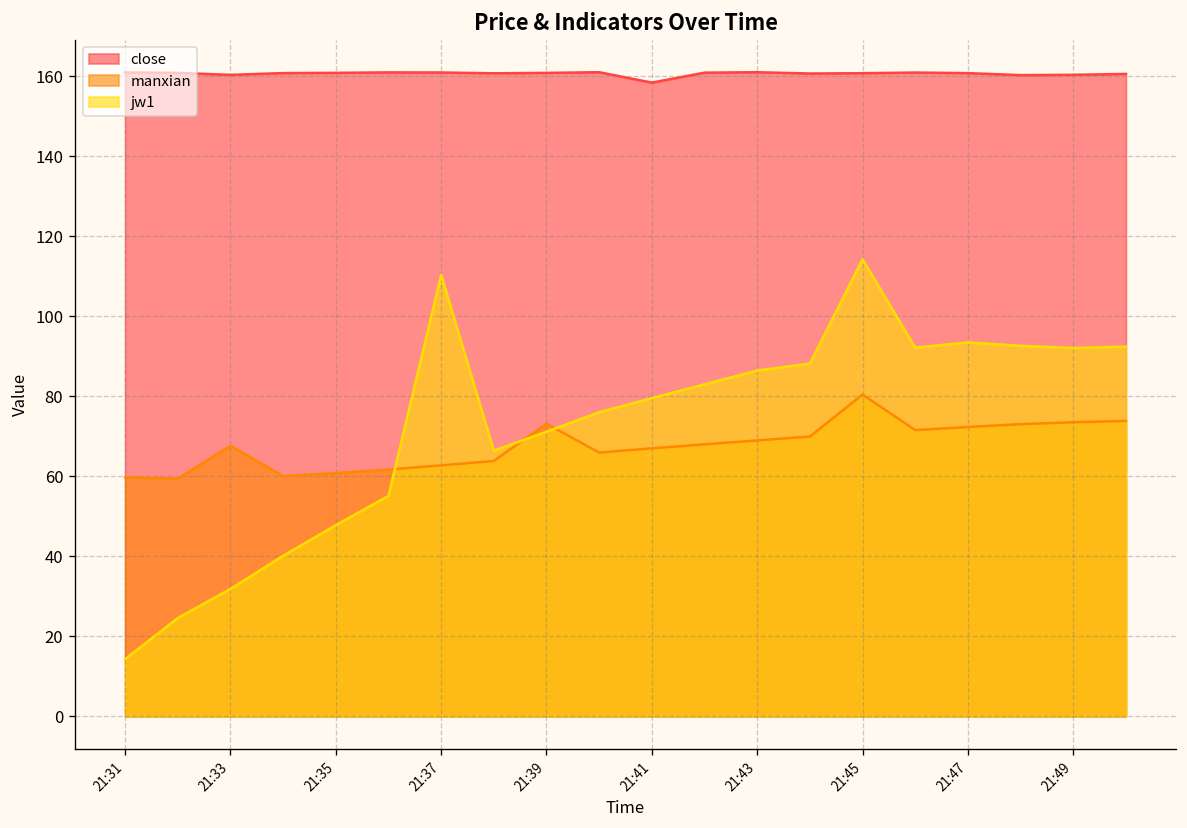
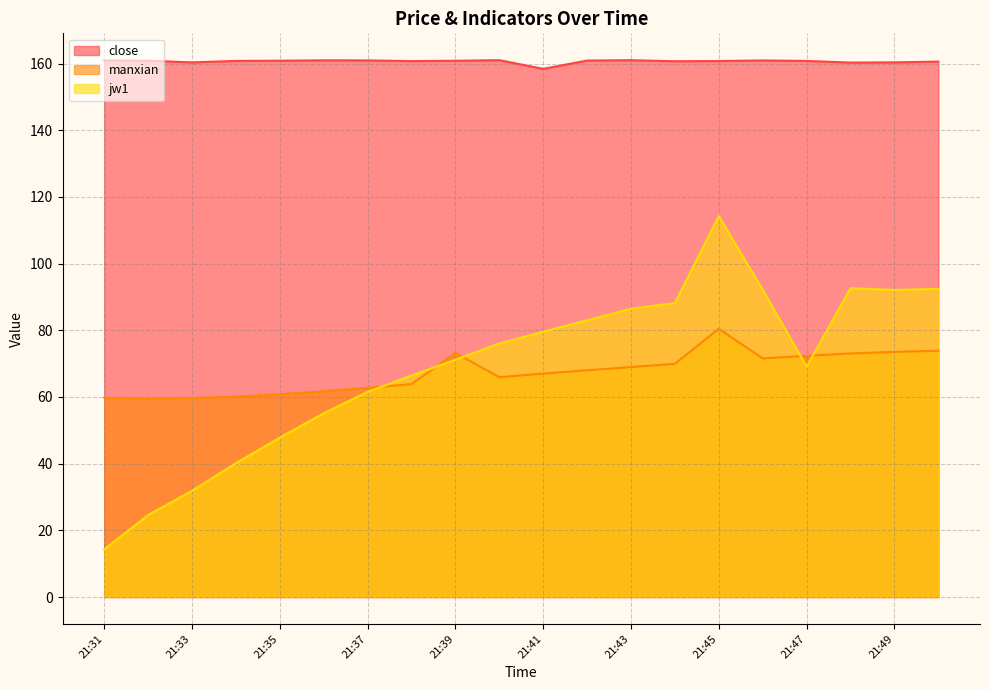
  {
    "close": {
      "21:33": 160,
      "21:35": 161,
      "21:37": 161,
      "21:39": 161,
      "21:41": 158,
      "21:43": 161,
      "21:45": 161,
      "21:47": 161,
      "21:49": 160
    },
    "manxian": {
      "21:31": 60,
-     "21:33": 68,
+     "21:33": 60,
      "21:35": 61,
      "21:37": 63,
      "21:39": 73,
      "21:41": 67,
      "21:43": 69,
      "21:45": 80,
      "21:47": 72,
      "21:49": 74
    },
    "jw1": {
      "21:31": 14,
      "21:33": 32,
      "21:35": 48,
-     "21:37": 110,
+     "21:37": 62,
      "21:39": 71,
      "21:41": 80,
      "21:43": 86,
      "21:45": 114,
-     "21:47": 93,
+     "21:47": 69,
      "21:49": 92
    }
  }
